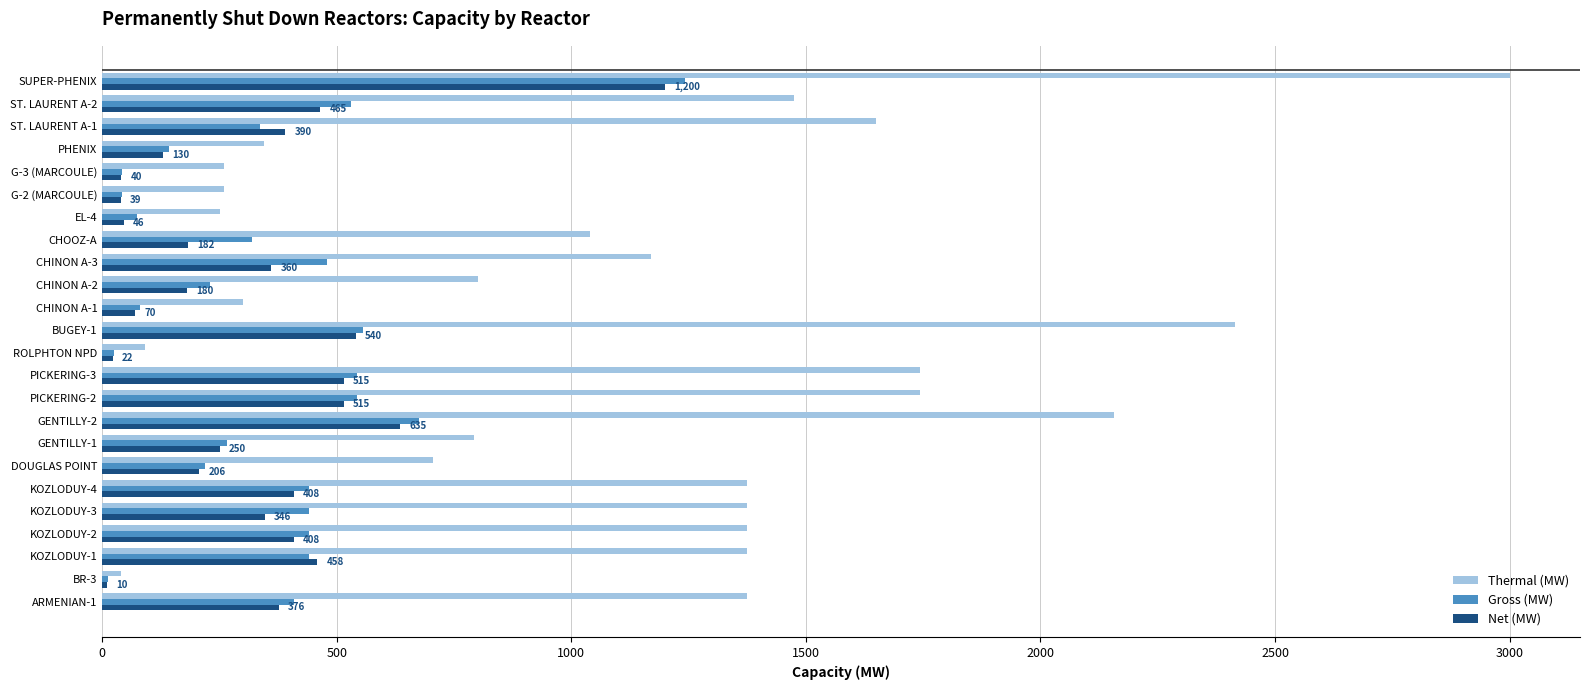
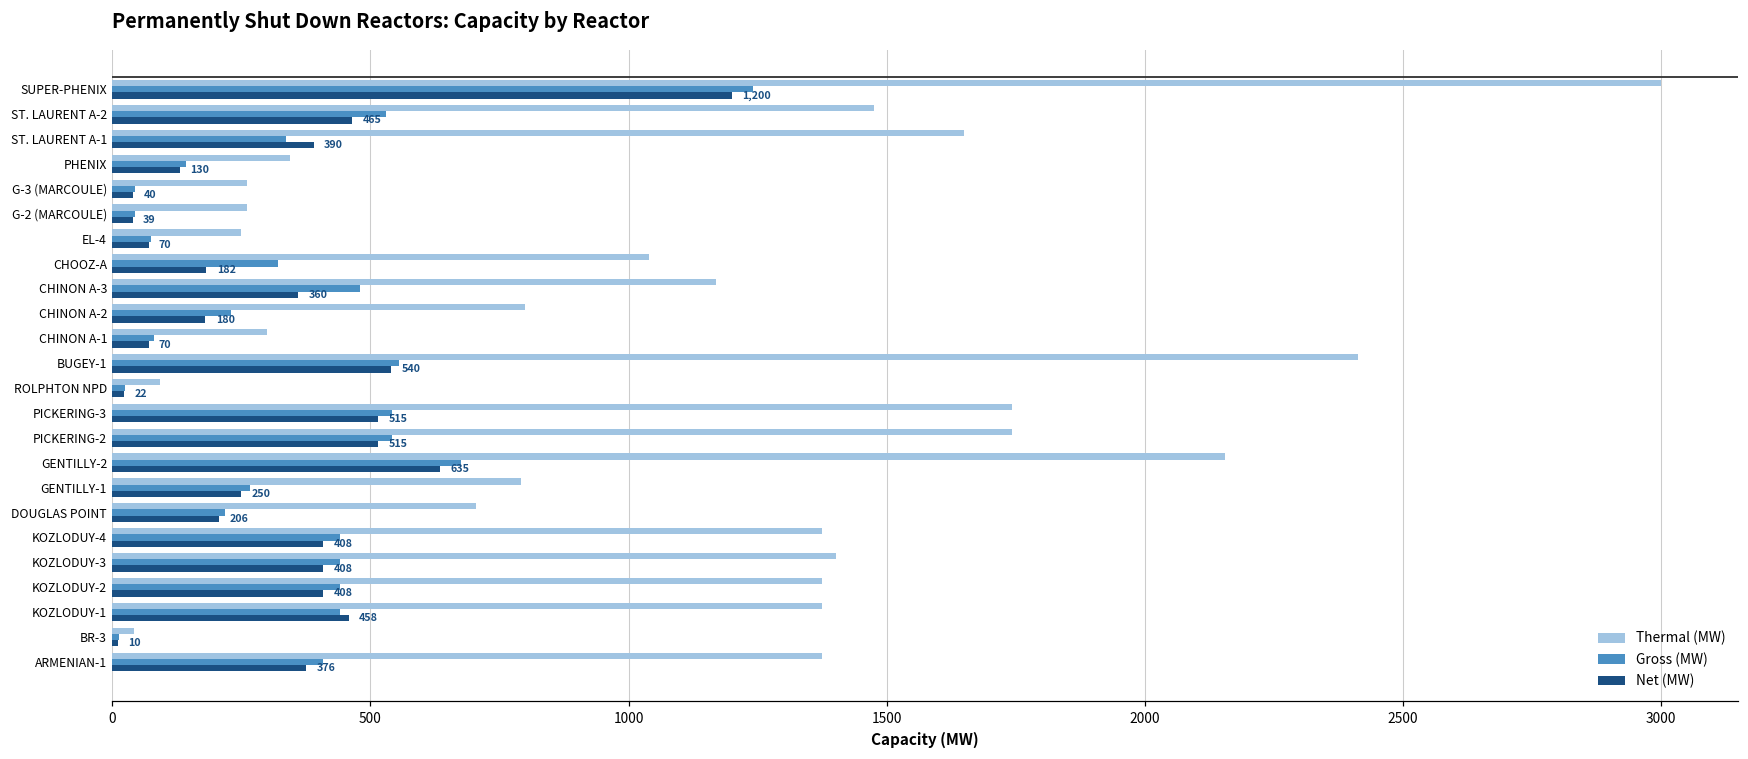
  {
    "Thermal (MW)": {
      "SUPER-PHENIX": "3000",
      "ST. LAURENT A-2": "1480",
      "ST. LAURENT A-1": "1650",
      "PHENIX": "350",
      "G-3 (MARCOULE)": "260",
      "G-2 (MARCOULE)": "260",
      "EL-4": "250",
      "CHOOZ-A": "1040",
      "CHINON A-3": "1170",
      "CHINON A-2": "800",
      "CHINON A-1": "300",
      "BUGEY-1": "2410",
      "ROLPHTON NPD": "90",
      "PICKERING-3": "1740",
      "PICKERING-2": "1740",
      "GENTILLY-2": "2160",
      "GENTILLY-1": "790",
      "DOUGLAS POINT": "700",
      "KOZLODUY-4": "1380",
-     "KOZLODUY-3": "1380",
+     "KOZLODUY-3": "1400",
      "KOZLODUY-2": "1380",
      "KOZLODUY-1": "1380",
      "ARMENIAN-1": "1380"
    },
    "Gross (MW)": {
      "ST. LAURENT A-1": "340",
      "CHOOZ-A": "320",
      "CHINON A-3": "480",
      "KOZLODUY-3": "440",
      "KOZLODUY-1": "440",
      "BR-3": "10"
    },
    "Net (MW)": {
      "SUPER-PHENIX": "1,200",
      "ST. LAURENT A-2": "465",
      "ST. LAURENT A-1": "390",
      "PHENIX": "130",
      "G-3 (MARCOULE)": "40",
      "G-2 (MARCOULE)": "39",
-     "EL-4": "46",
+     "EL-4": "70",
      "CHOOZ-A": "182",
      "CHINON A-3": "360",
      "CHINON A-2": "180",
      "CHINON A-1": "70",
      "BUGEY-1": "540",
      "ROLPHTON NPD": "22",
      "PICKERING-3": "515",
      "PICKERING-2": "515",
      "GENTILLY-2": "635",
      "GENTILLY-1": "250",
      "DOUGLAS POINT": "206",
      "KOZLODUY-4": "408",
-     "KOZLODUY-3": "346",
+     "KOZLODUY-3": "408",
      "KOZLODUY-2": "408",
      "KOZLODUY-1": "458",
      "BR-3": "10",
      "ARMENIAN-1": "376"
    }
  }
